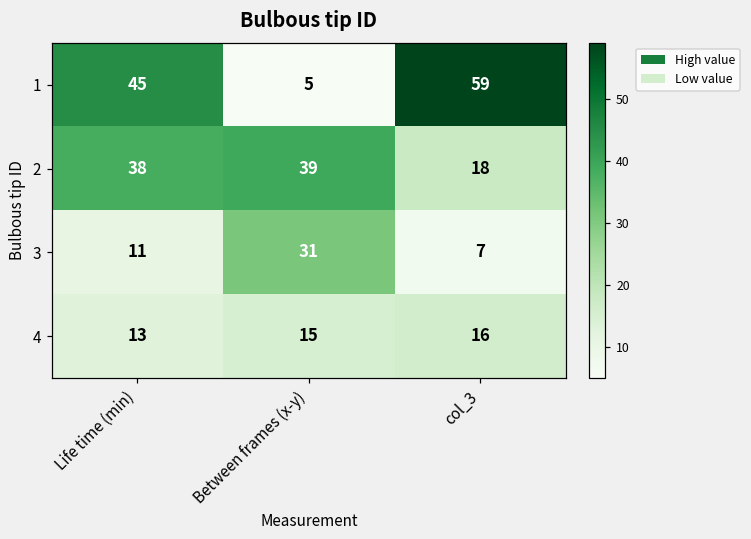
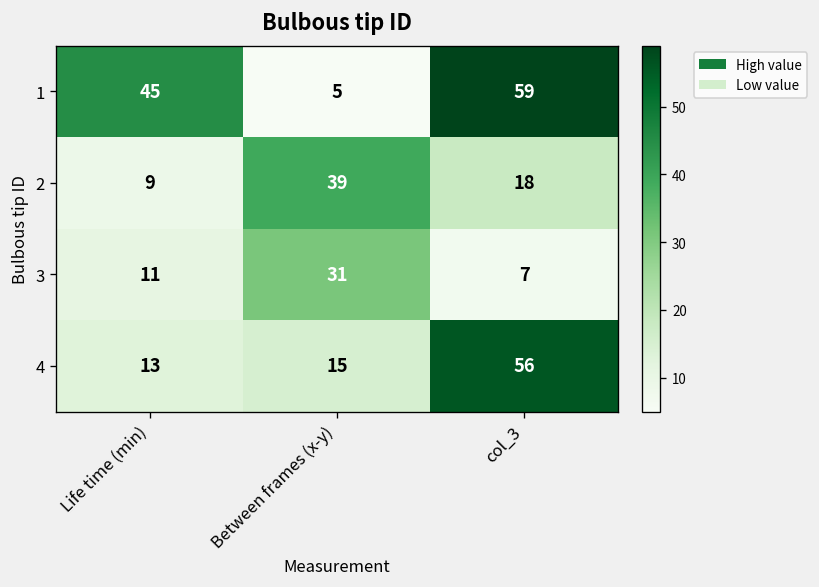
  {
    "1": {
      "Life time (min)": 45,
      "Between frames (x-y)": 5,
      "col_3": 59
    },
    "2": {
-     "Life time (min)": 38,
+     "Life time (min)": 9,
      "Between frames (x-y)": 39,
      "col_3": 18
    },
    "3": {
      "Life time (min)": 11,
      "Between frames (x-y)": 31,
      "col_3": 7
    },
    "4": {
      "Life time (min)": 13,
      "Between frames (x-y)": 15,
-     "col_3": 16
+     "col_3": 56
    }
  }
